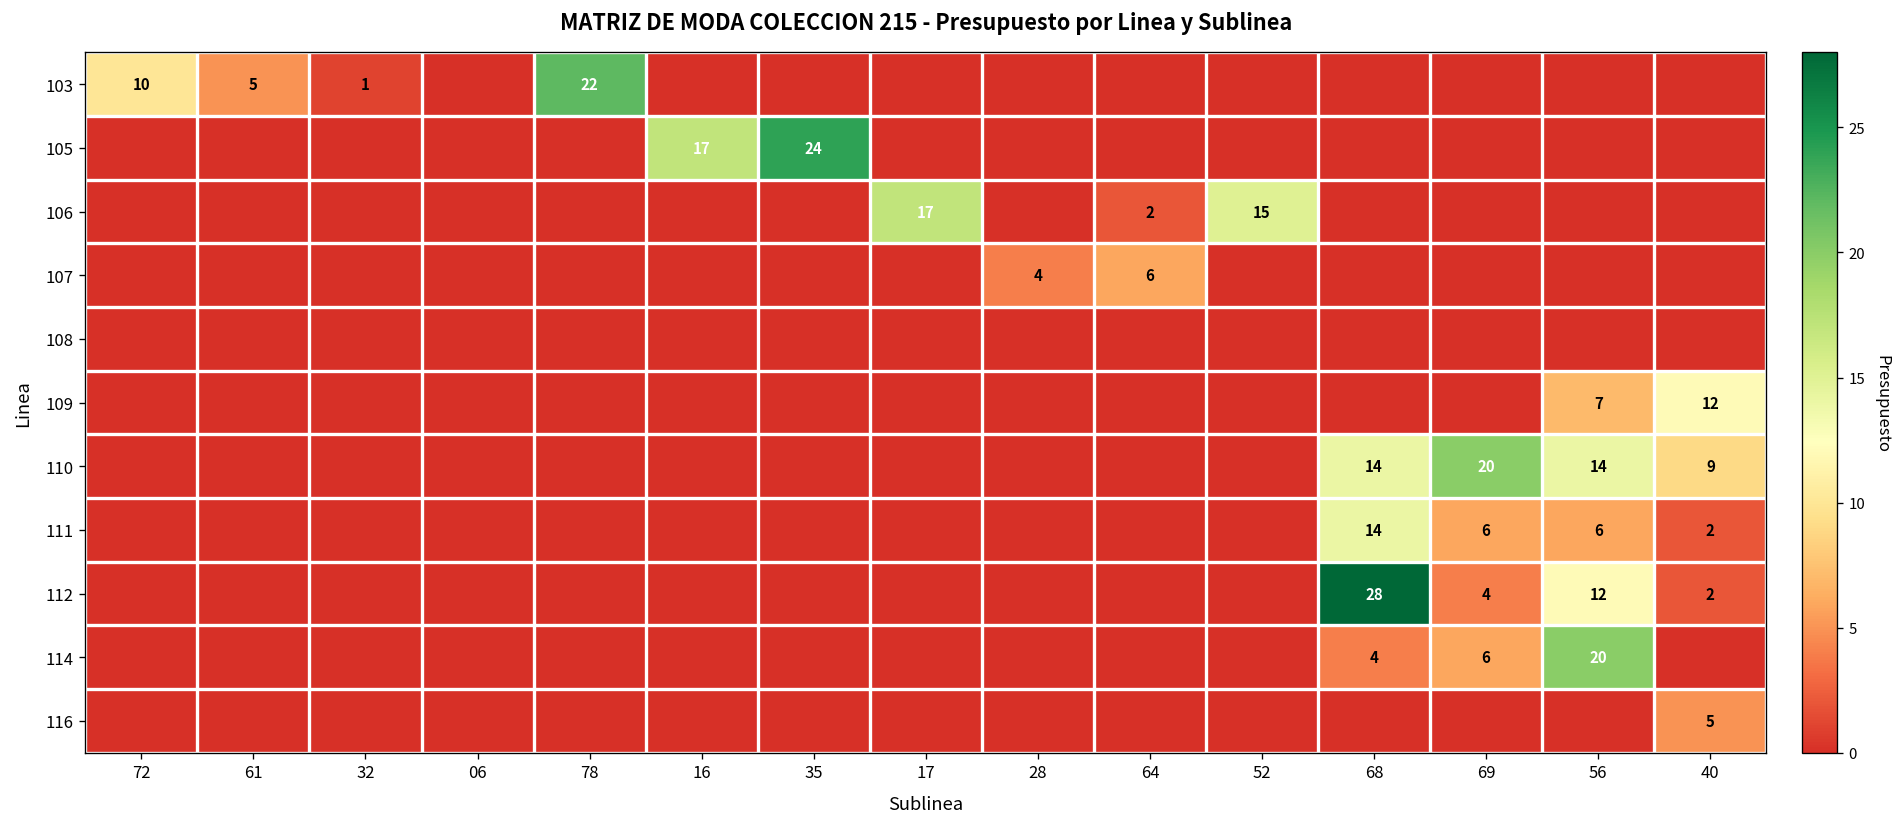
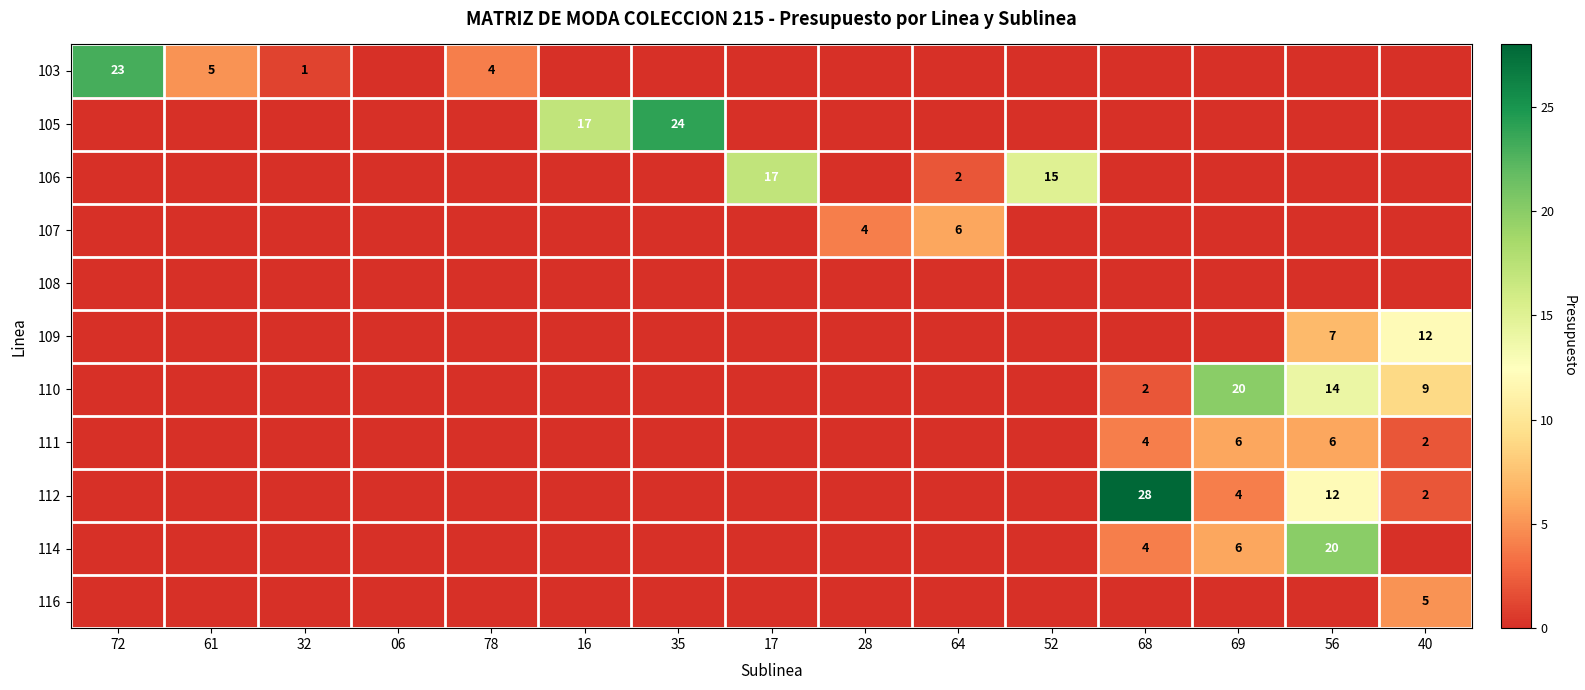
  {
    "103": {
-     "72": 10,
+     "72": 23,
      "61": 5,
      "32": 1,
-     "78": 22
+     "78": 4
    },
    "105": {
      "16": 17,
      "35": 24
    },
    "106": {
      "17": 17,
      "64": 2,
      "52": 15
    },
    "107": {
      "28": 4,
      "64": 6
    },
    "109": {
      "56": 7,
      "40": 12
    },
    "110": {
-     "68": 14,
+     "68": 2,
      "69": 20,
      "56": 14,
      "40": 9
    },
    "111": {
-     "68": 14,
+     "68": 4,
      "69": 6,
      "56": 6,
      "40": 2
    },
    "112": {
      "68": 28,
      "69": 4,
      "56": 12,
      "40": 2
    },
    "114": {
      "68": 4,
      "69": 6,
      "56": 20
    },
    "116": {
      "40": 5
    }
  }
